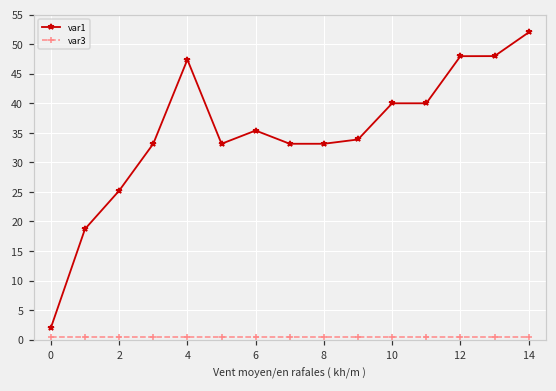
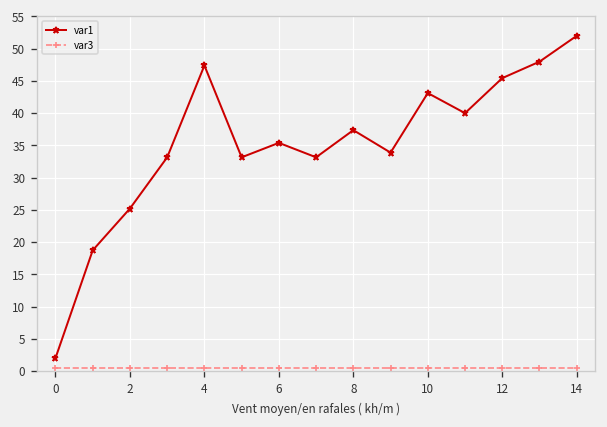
  {
    "var1": {
      "0": 2,
      "2": 25,
      "4": 47,
      "6": 35,
-     "8": 33,
-     "10": 40,
-     "12": 48,
+     "8": 37,
+     "10": 43,
+     "12": 45,
      "14": 52
    },
    "var3": {
      "0": 1,
      "2": 1,
      "4": 1,
      "6": 1,
      "8": 1,
      "10": 1,
      "12": 1,
      "14": 1
    }
  }
